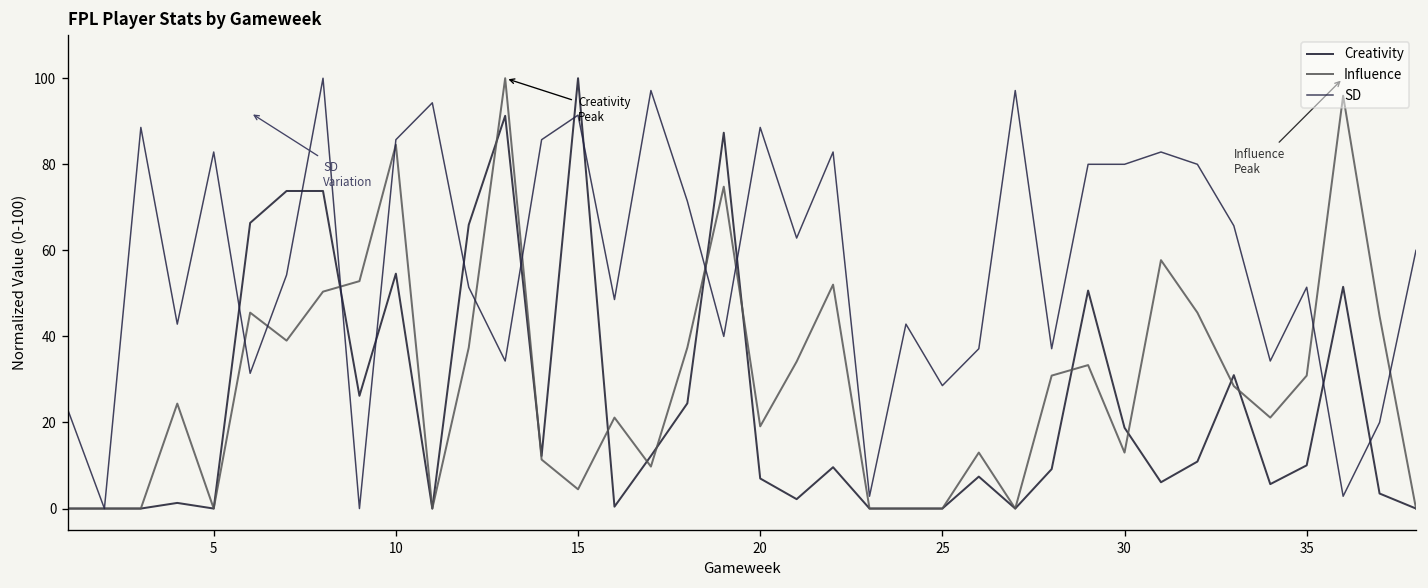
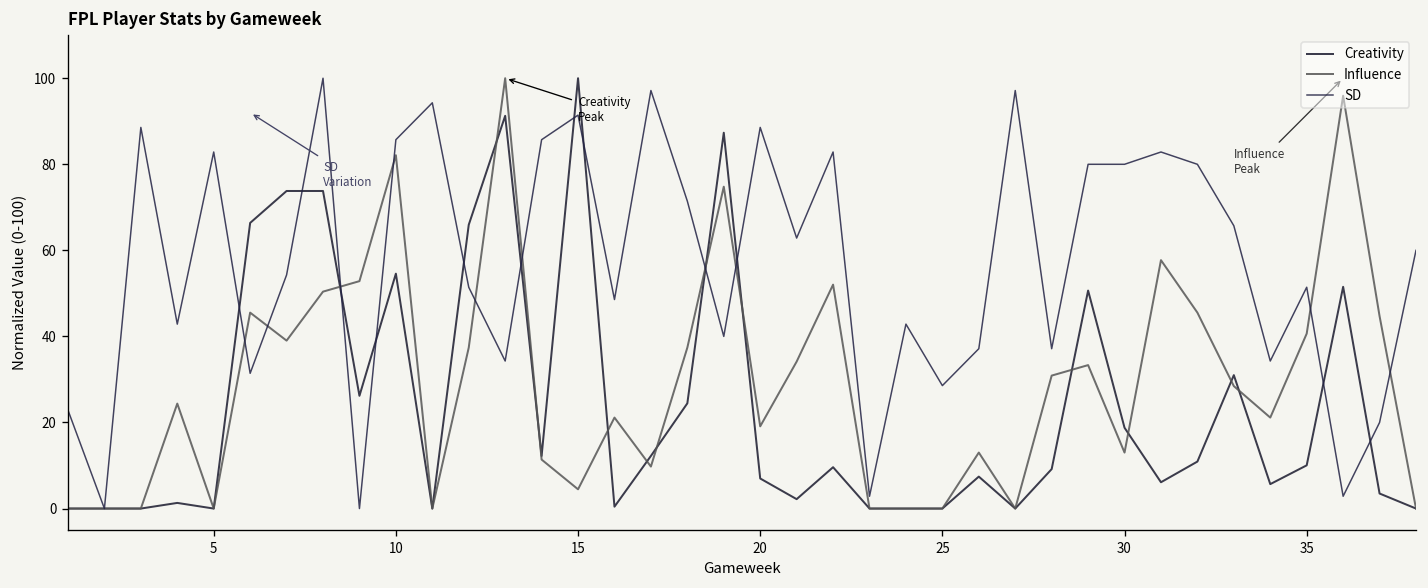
  {
    "Influence": {
-     "10": 85,
+     "10": 82,
      "15": 4,
      "20": 19,
      "30": 13,
-     "35": 31
+     "35": 41
    }
  }
